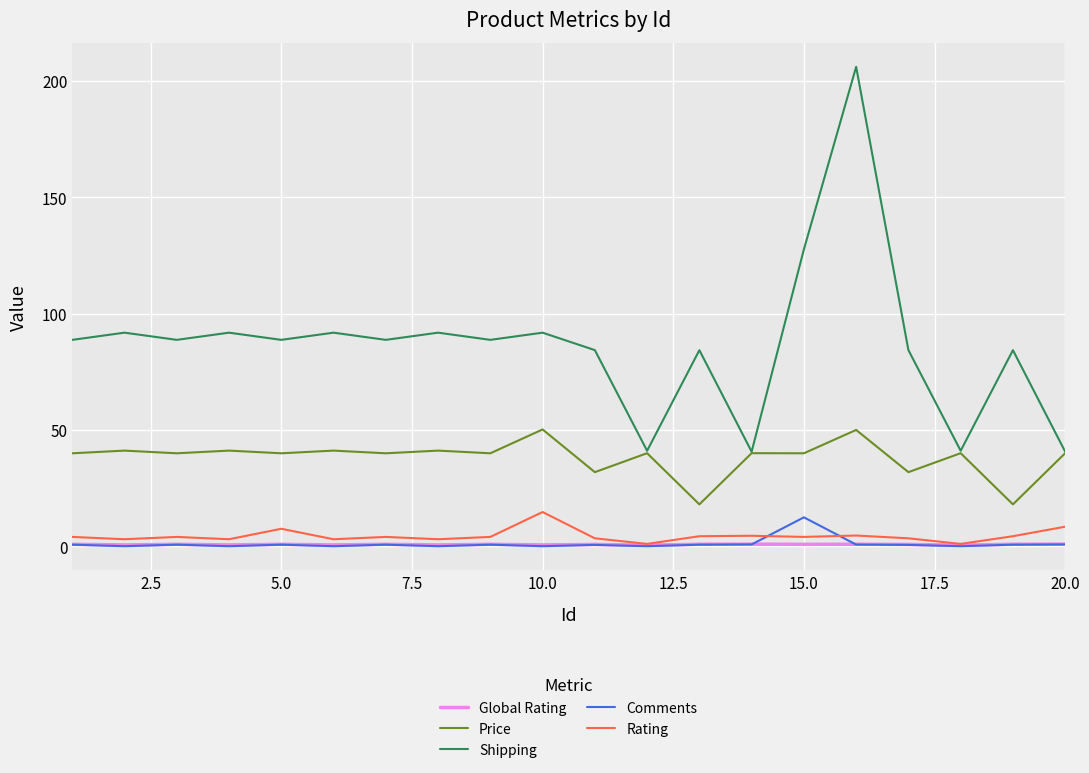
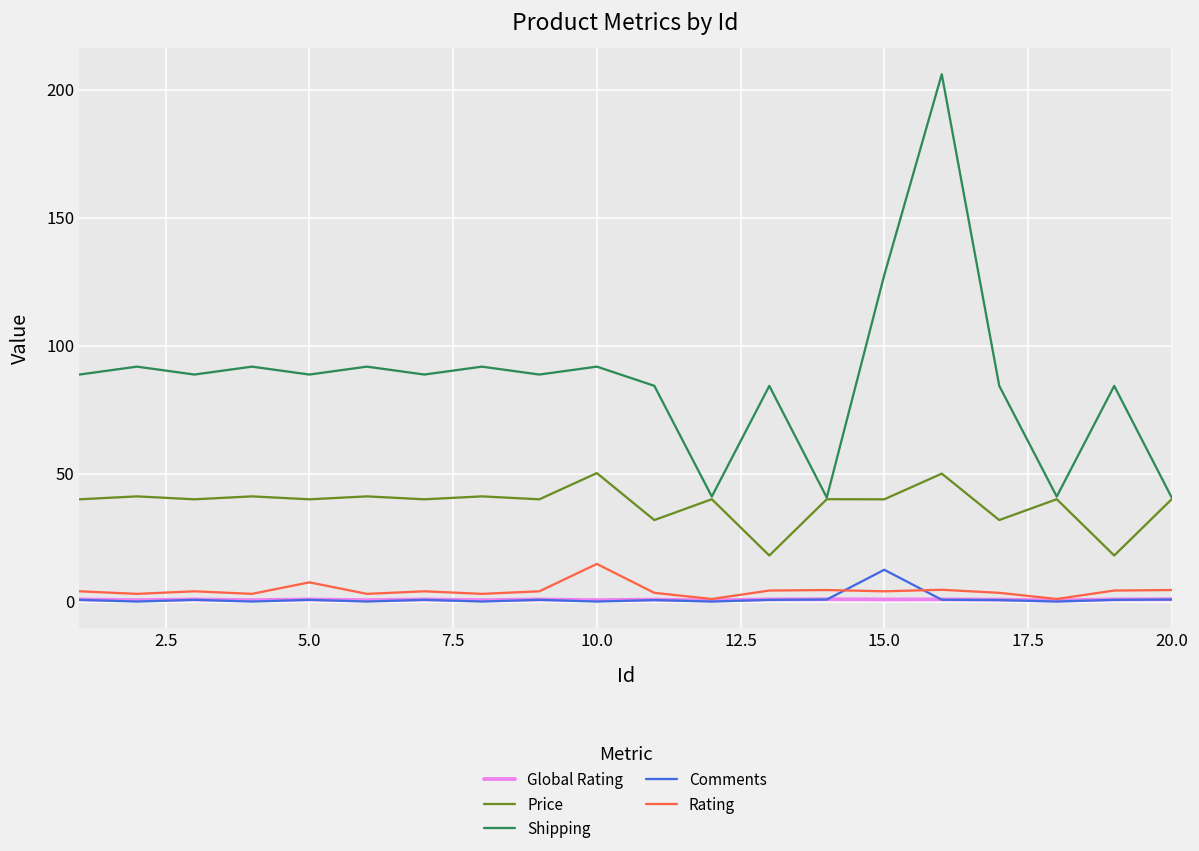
  {
    "Global Rating": {
      "15.0": 1
    },
    "Price": {
      "5.0": 40,
      "10.0": 50,
      "15.0": 40
    },
    "Shipping": {
      "5.0": 89,
      "10.0": 92,
      "15.0": 128
    },
    "Comments": {
      "15.0": 12
    },
    "Rating": {
      "5.0": 8,
      "10.0": 15,
      "15.0": 4,
-     "20.0": 8
+     "20.0": 5
    }
  }
